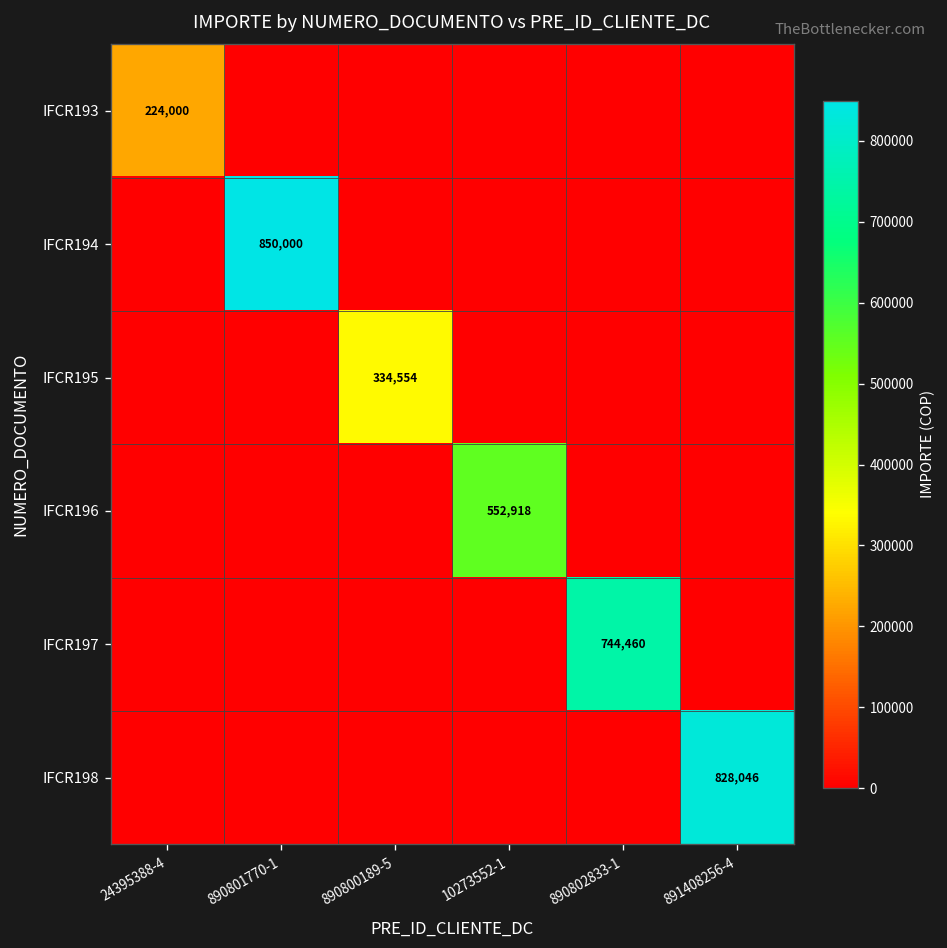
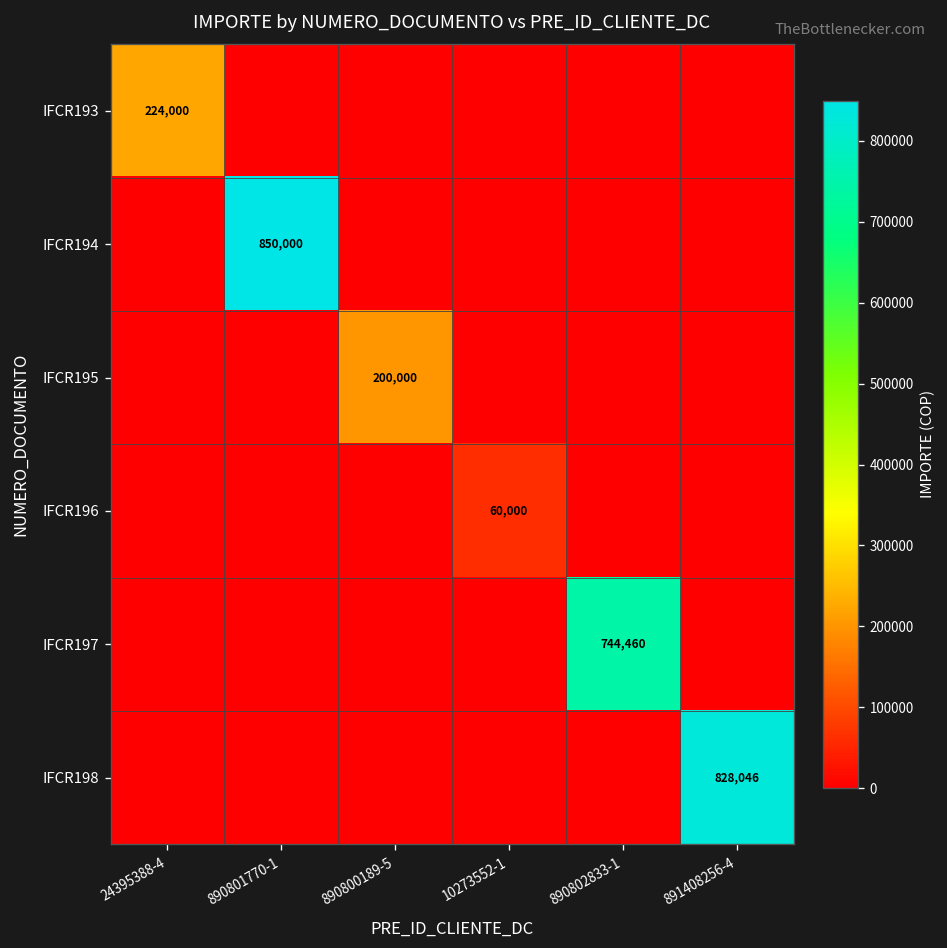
  {
    "IFCR193": {
      "24395388-4": "224,000"
    },
    "IFCR194": {
      "890801770-1": "850,000"
    },
    "IFCR195": {
-     "890800189-5": "334,554"
+     "890800189-5": "200,000"
    },
    "IFCR196": {
-     "10273552-1": "552,918"
+     "10273552-1": "60,000"
    },
    "IFCR197": {
      "890802833-1": "744,460"
    },
    "IFCR198": {
      "891408256-4": "828,046"
    }
  }
